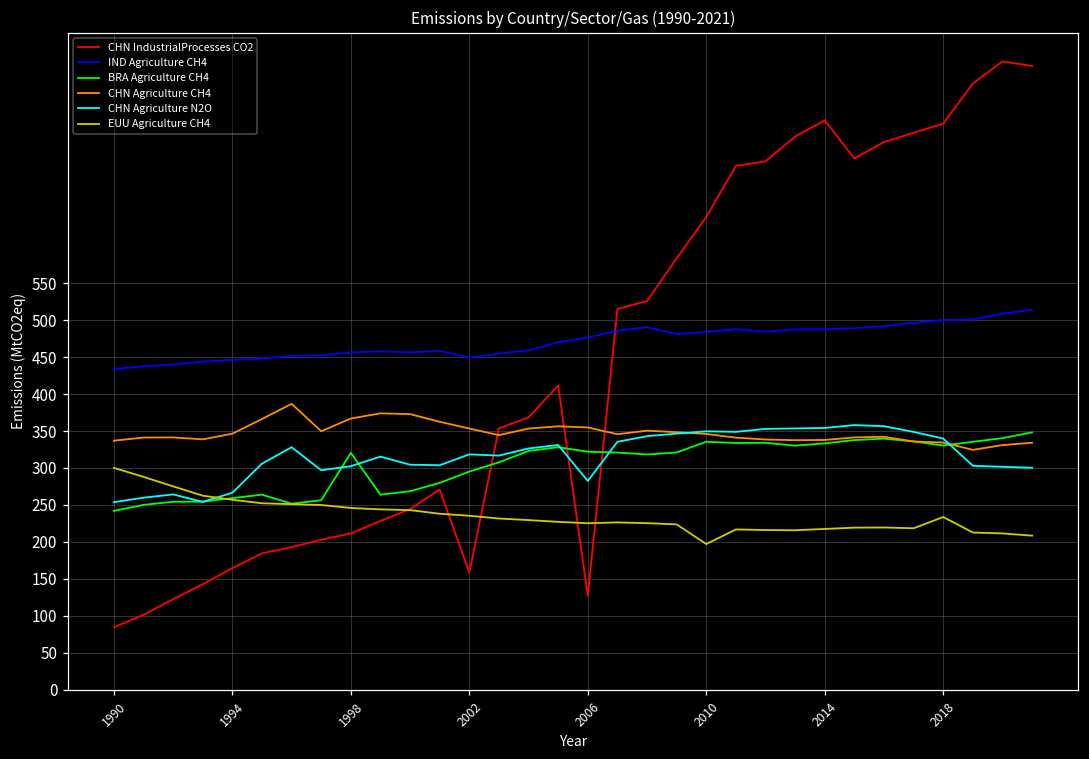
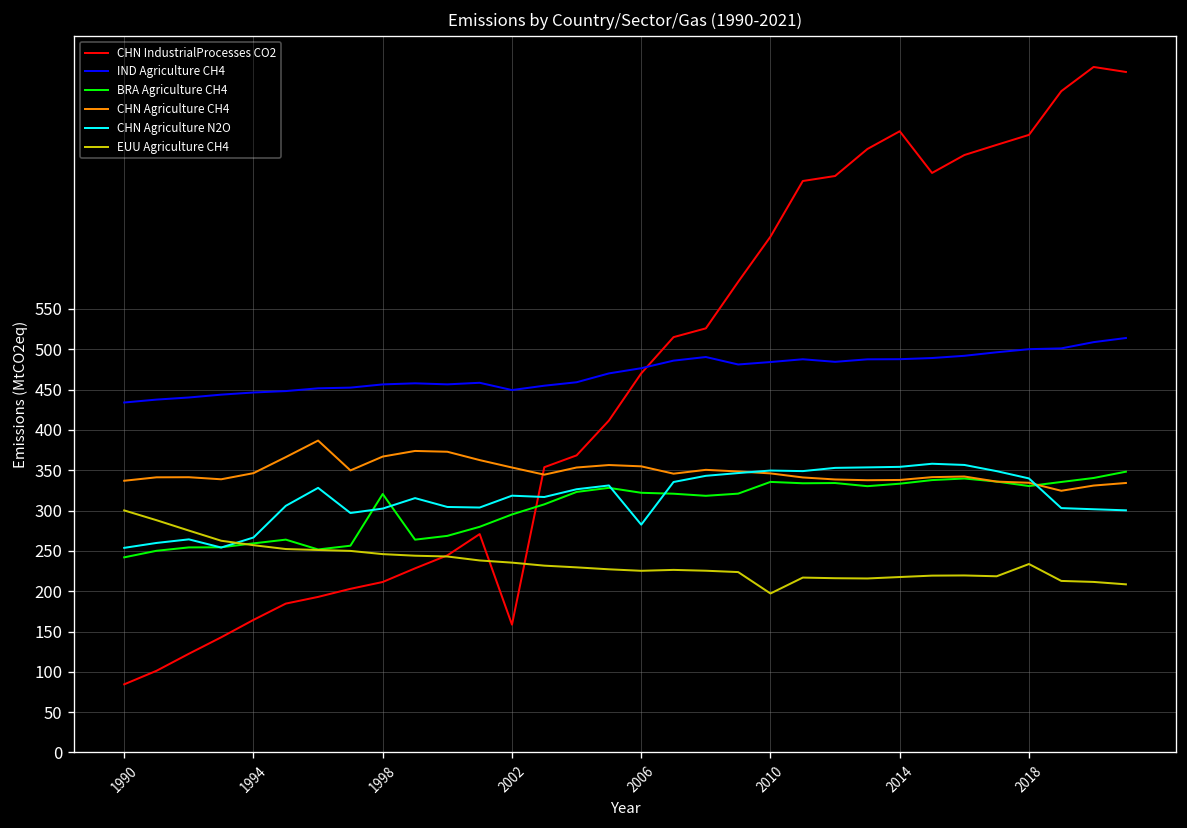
  {
    "CHN IndustrialProcesses CO2": {
      "1990": 80,
      "1994": 160,
      "1998": 210,
      "2002": 160,
-     "2006": 130,
+     "2006": 470,
      "2010": 640,
      "2014": 770,
      "2018": 770
    },
    "IND Agriculture CH4": {
      "1990": 430,
      "1994": 450,
      "1998": 460,
      "2002": 450,
      "2006": 480,
      "2010": 480,
      "2014": 490,
      "2018": 500
    },
    "BRA Agriculture CH4": {
      "1990": 240,
      "1998": 320,
      "2002": 300,
      "2006": 320,
      "2010": 340,
      "2014": 330,
      "2018": 330
    },
    "CHN Agriculture CH4": {
      "1990": 340,
      "1994": 350,
      "1998": 370,
      "2002": 350,
      "2006": 350,
      "2014": 340,
      "2018": 330
    },
    "CHN Agriculture N2O": {
      "1990": 250,
      "1994": 270,
      "1998": 300,
      "2002": 320,
      "2006": 280,
      "2014": 350,
      "2018": 340
    },
    "EUU Agriculture CH4": {
      "1990": 300,
      "1998": 250,
      "2002": 240,
      "2006": 230,
      "2010": 200,
      "2014": 220,
      "2018": 230
    }
  }
